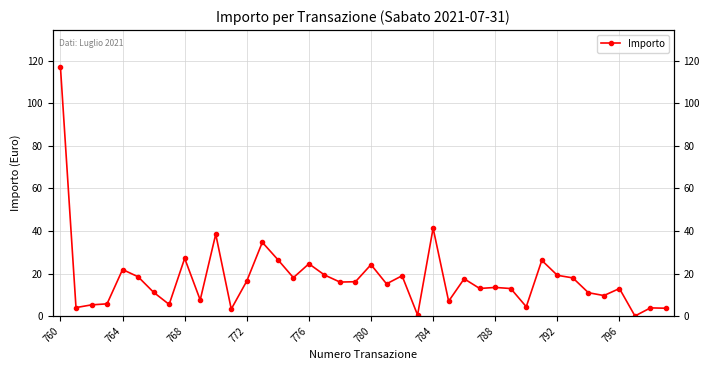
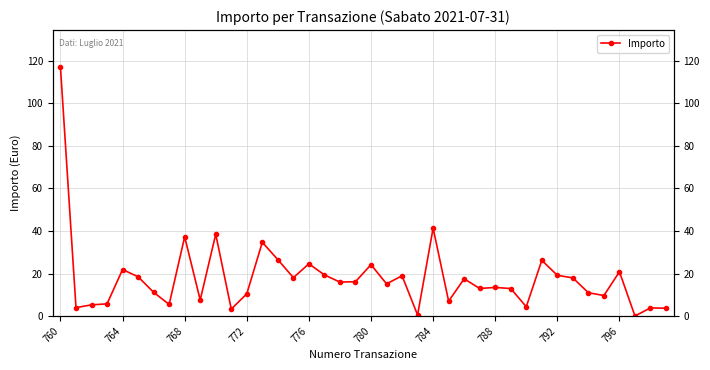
  {
    "764": 22,
-   "768": 27,
-   "772": 16,
+   "768": 37,
+   "772": 10,
    "776": 25,
    "780": 24,
    "784": 41,
    "788": 13,
    "792": 19,
-   "796": 13
+   "796": 21
  }
